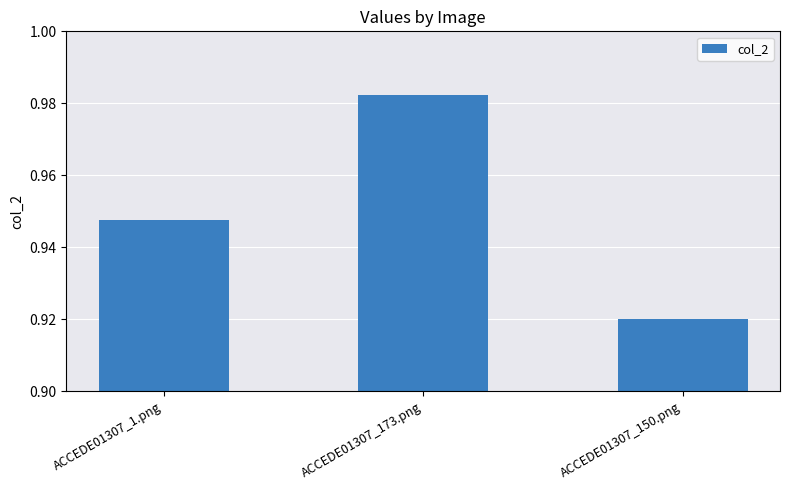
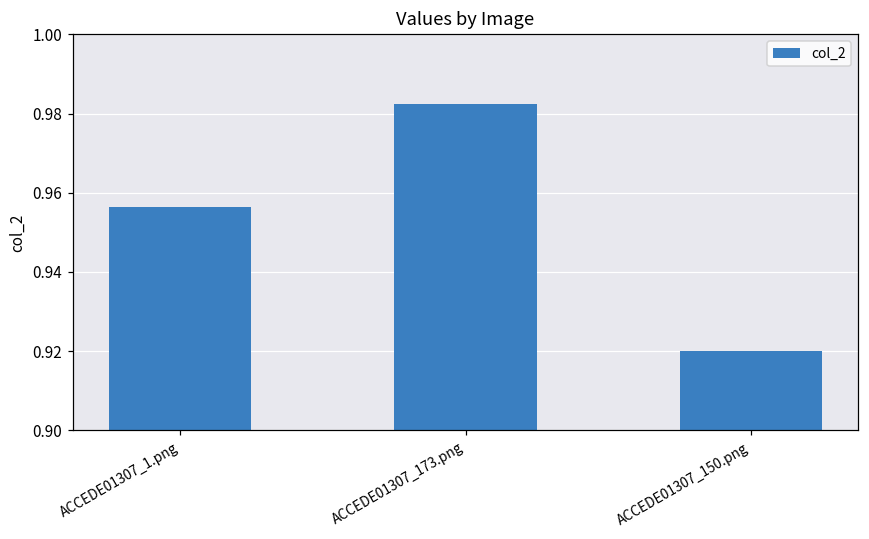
  {
-   "ACCEDE01307_1.png": 0.948,
+   "ACCEDE01307_1.png": 0.956,
    "ACCEDE01307_173.png": 0.982,
    "ACCEDE01307_150.png": 0.920
  }
